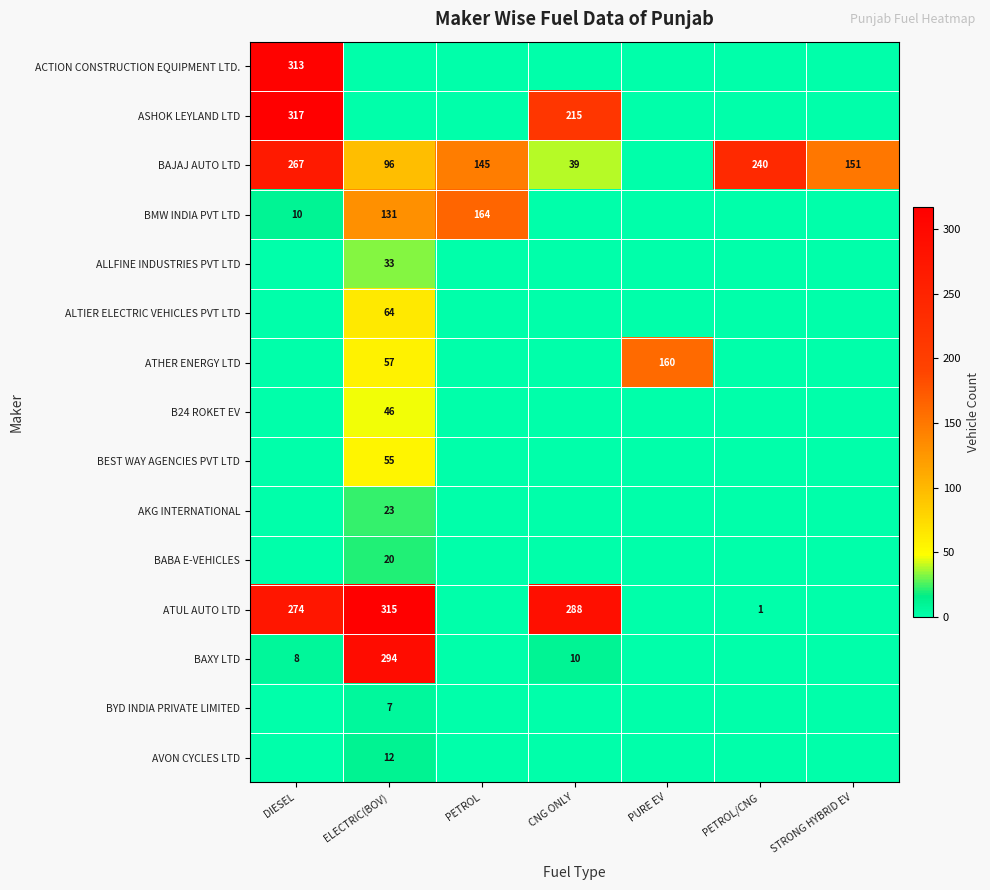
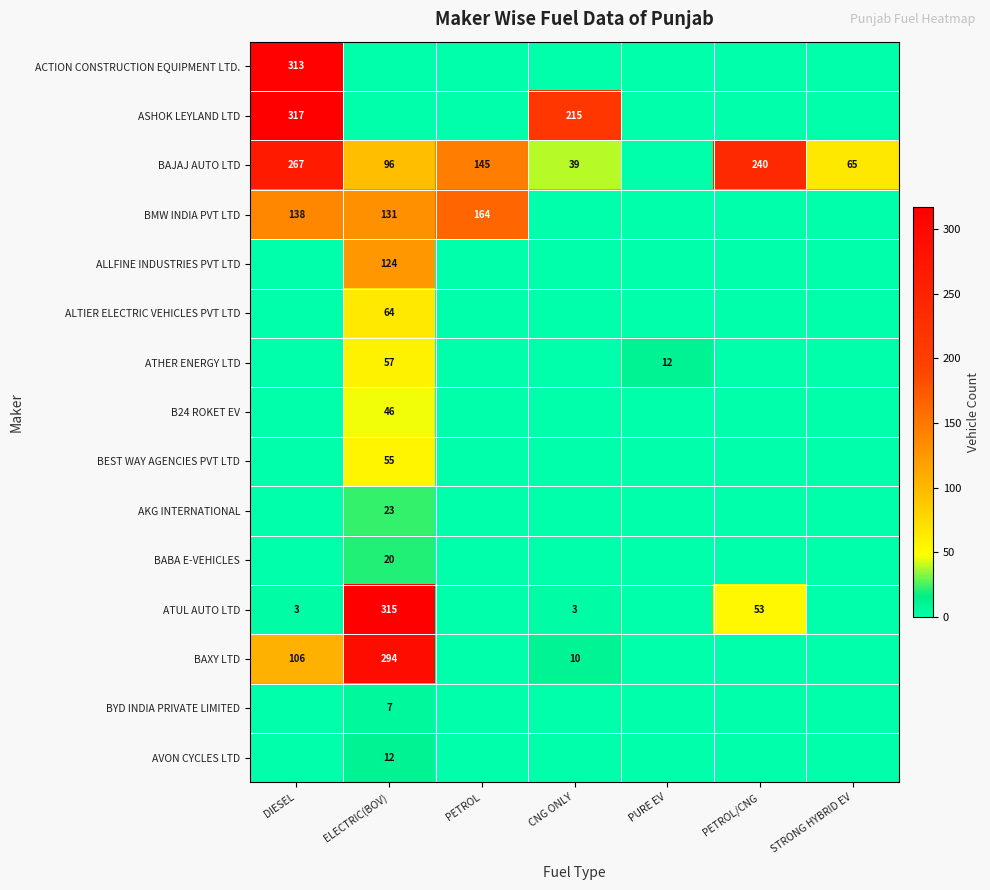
  {
    "ACTION CONSTRUCTION EQUIPMENT LTD.": {
      "DIESEL": 313
    },
    "ASHOK LEYLAND LTD": {
      "DIESEL": 317,
      "CNG ONLY": 215
    },
    "BAJAJ AUTO LTD": {
      "DIESEL": 267,
      "ELECTRIC(BOV)": 96,
      "PETROL": 145,
      "CNG ONLY": 39,
      "PETROL/CNG": 240,
-     "STRONG HYBRID EV": 151
+     "STRONG HYBRID EV": 65
    },
    "BMW INDIA PVT LTD": {
-     "DIESEL": 10,
+     "DIESEL": 138,
      "ELECTRIC(BOV)": 131,
      "PETROL": 164
    },
    "ALLFINE INDUSTRIES PVT LTD": {
-     "ELECTRIC(BOV)": 33
+     "ELECTRIC(BOV)": 124
    },
    "ALTIER ELECTRIC VEHICLES PVT LTD": {
      "ELECTRIC(BOV)": 64
    },
    "ATHER ENERGY LTD": {
      "ELECTRIC(BOV)": 57,
-     "PURE EV": 160
+     "PURE EV": 12
    },
    "B24 ROKET EV": {
      "ELECTRIC(BOV)": 46
    },
    "BEST WAY AGENCIES PVT LTD": {
      "ELECTRIC(BOV)": 55
    },
    "AKG INTERNATIONAL": {
      "ELECTRIC(BOV)": 23
    },
    "BABA E-VEHICLES": {
      "ELECTRIC(BOV)": 20
    },
    "ATUL AUTO LTD": {
-     "DIESEL": 274,
+     "DIESEL": 3,
      "ELECTRIC(BOV)": 315,
-     "CNG ONLY": 288,
-     "PETROL/CNG": 1
+     "CNG ONLY": 3,
+     "PETROL/CNG": 53
    },
    "BAXY LTD": {
-     "DIESEL": 8,
+     "DIESEL": 106,
      "ELECTRIC(BOV)": 294,
      "CNG ONLY": 10
    },
    "BYD INDIA PRIVATE LIMITED": {
      "ELECTRIC(BOV)": 7
    },
    "AVON CYCLES LTD": {
      "ELECTRIC(BOV)": 12
    }
  }
